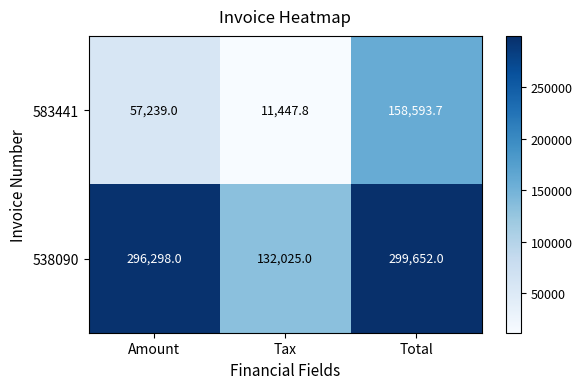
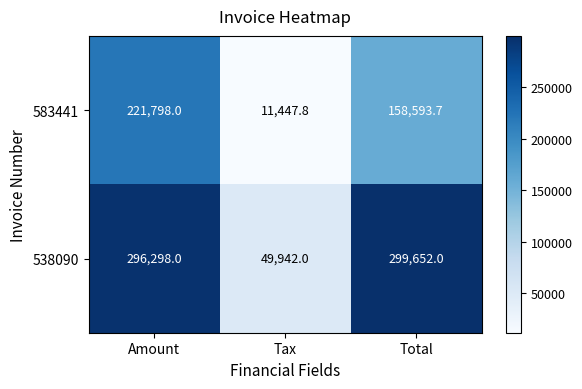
  {
    "583441": {
-     "Amount": "57,239.0",
+     "Amount": "221,798.0",
      "Tax": "11,447.8",
      "Total": "158,593.7"
    },
    "538090": {
      "Amount": "296,298.0",
-     "Tax": "132,025.0",
+     "Tax": "49,942.0",
      "Total": "299,652.0"
    }
  }
